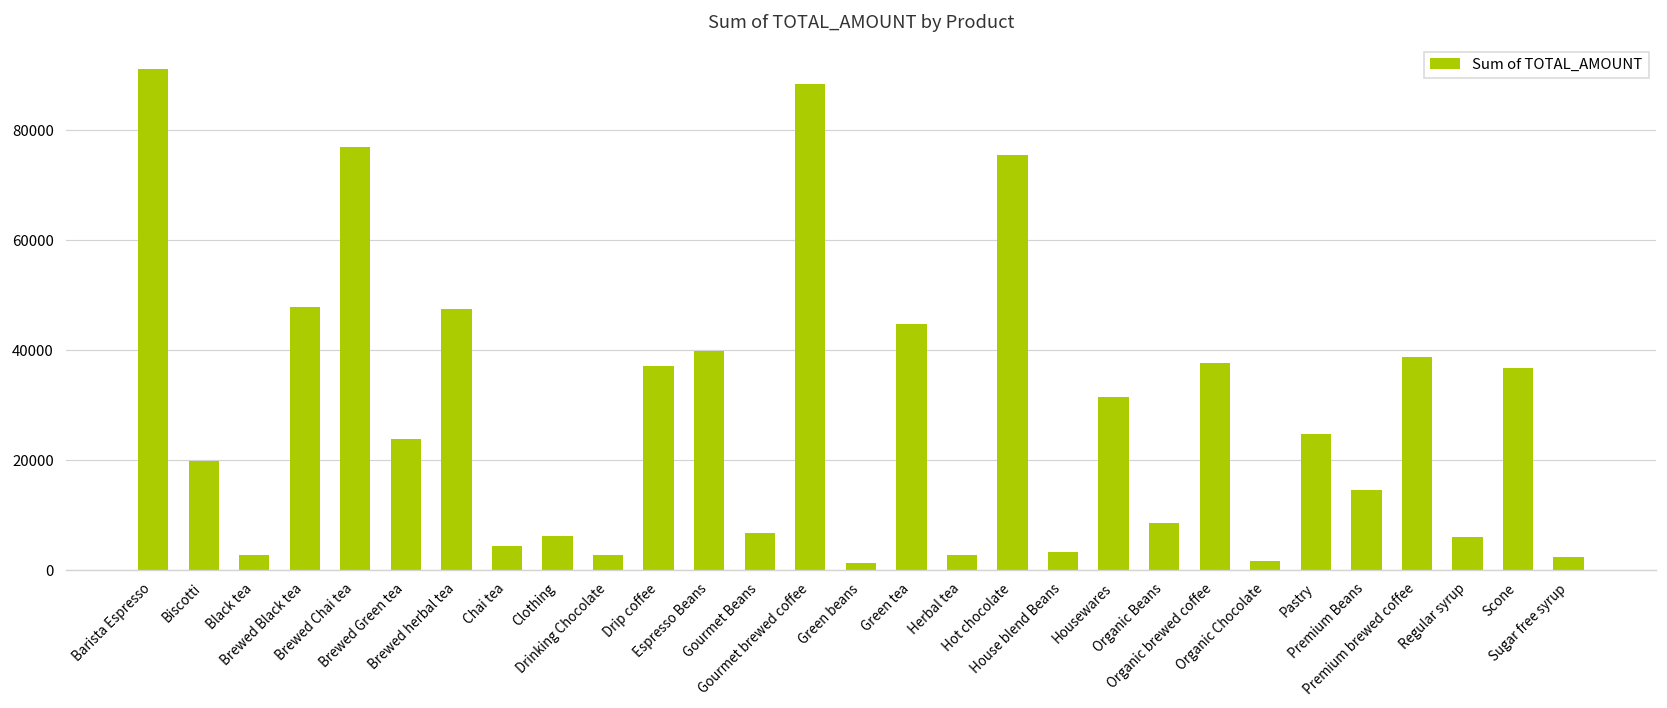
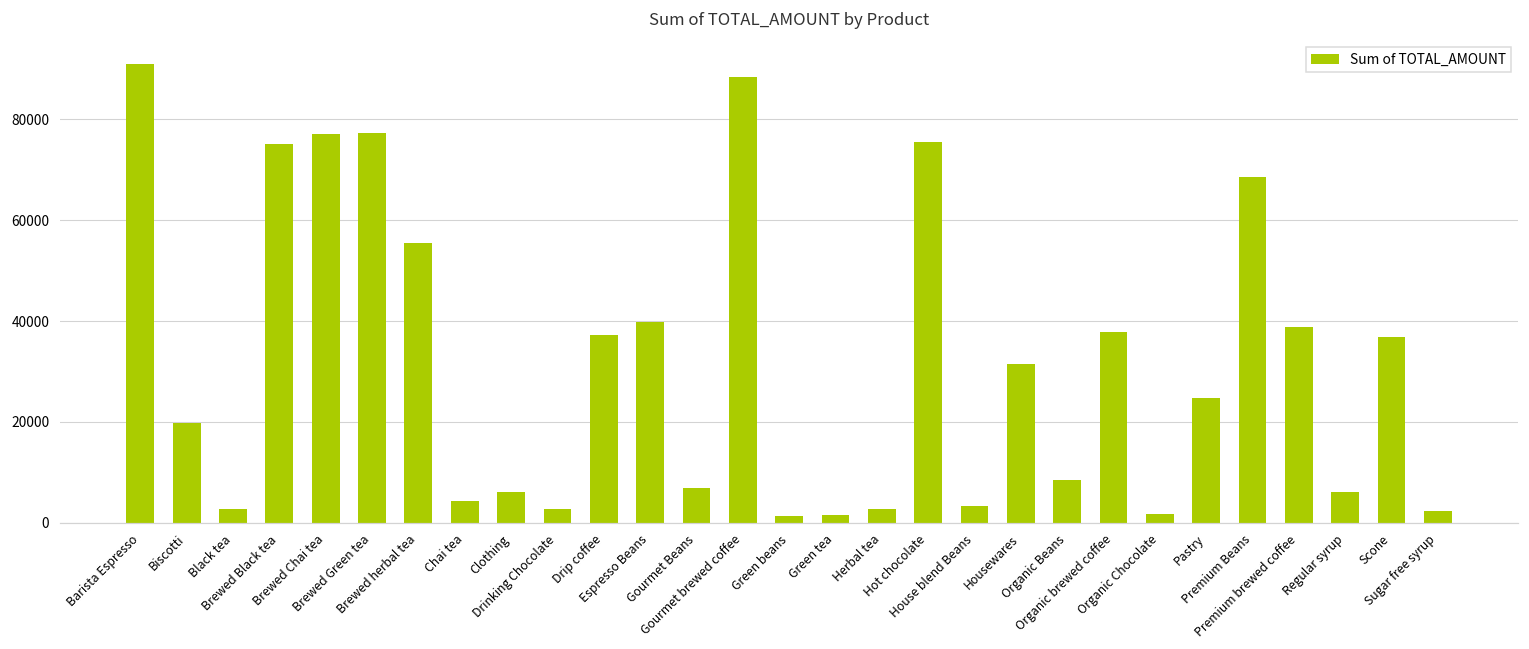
  {
    "Barista Espresso": 91000,
    "Biscotti": 20000,
    "Black tea": 3000,
-   "Brewed Black tea": 48000,
+   "Brewed Black tea": 75000,
    "Brewed Chai tea": 77000,
-   "Brewed Green tea": 24000,
-   "Brewed herbal tea": 48000,
+   "Brewed Green tea": 77000,
+   "Brewed herbal tea": 56000,
    "Chai tea": 4000,
    "Clothing": 6000,
    "Drinking Chocolate": 3000,
    "Drip coffee": 37000,
    "Espresso Beans": 40000,
    "Gourmet Beans": 7000,
    "Gourmet brewed coffee": 88000,
    "Green beans": 1000,
-   "Green tea": 45000,
+   "Green tea": 1000,
    "Herbal tea": 3000,
    "Hot chocolate": 75000,
    "House blend Beans": 3000,
    "Housewares": 31000,
    "Organic Beans": 9000,
    "Organic brewed coffee": 38000,
    "Organic Chocolate": 2000,
    "Pastry": 25000,
-   "Premium Beans": 15000,
+   "Premium Beans": 69000,
    "Premium brewed coffee": 39000,
    "Regular syrup": 6000,
    "Scone": 37000,
    "Sugar free syrup": 2000
  }
